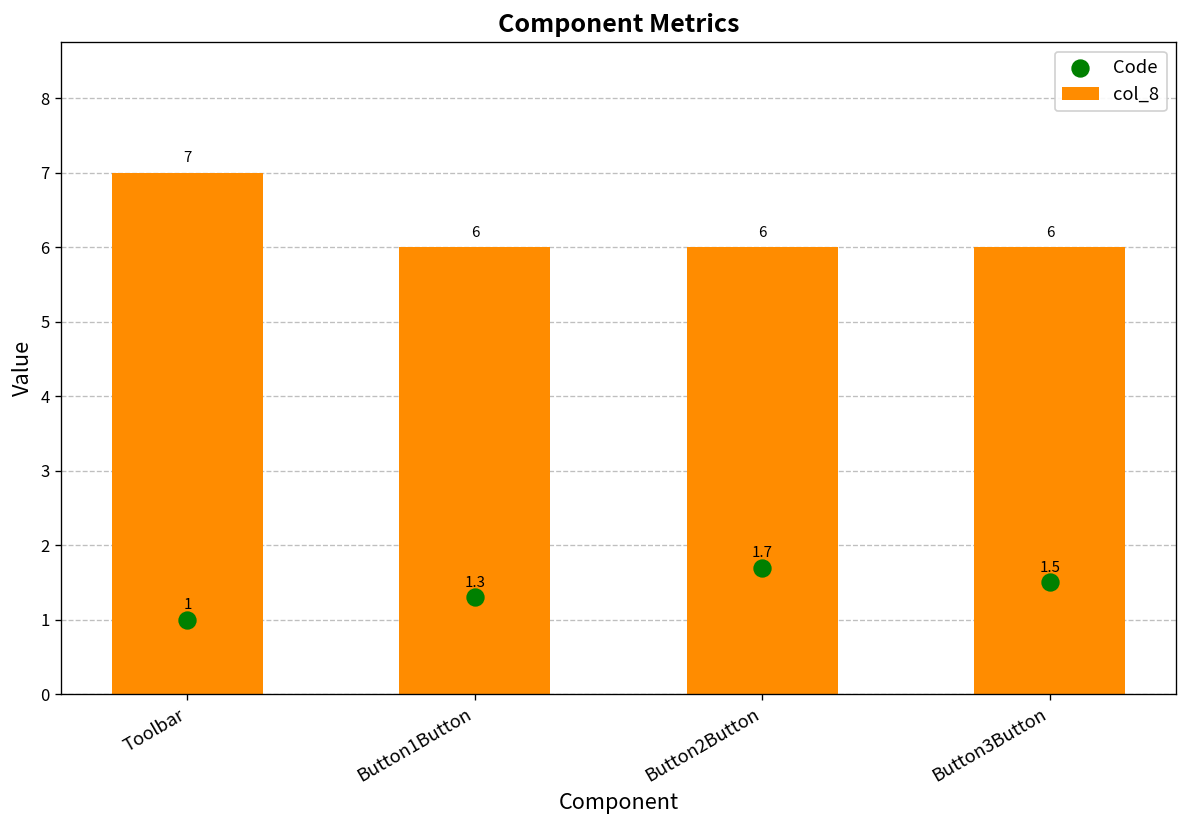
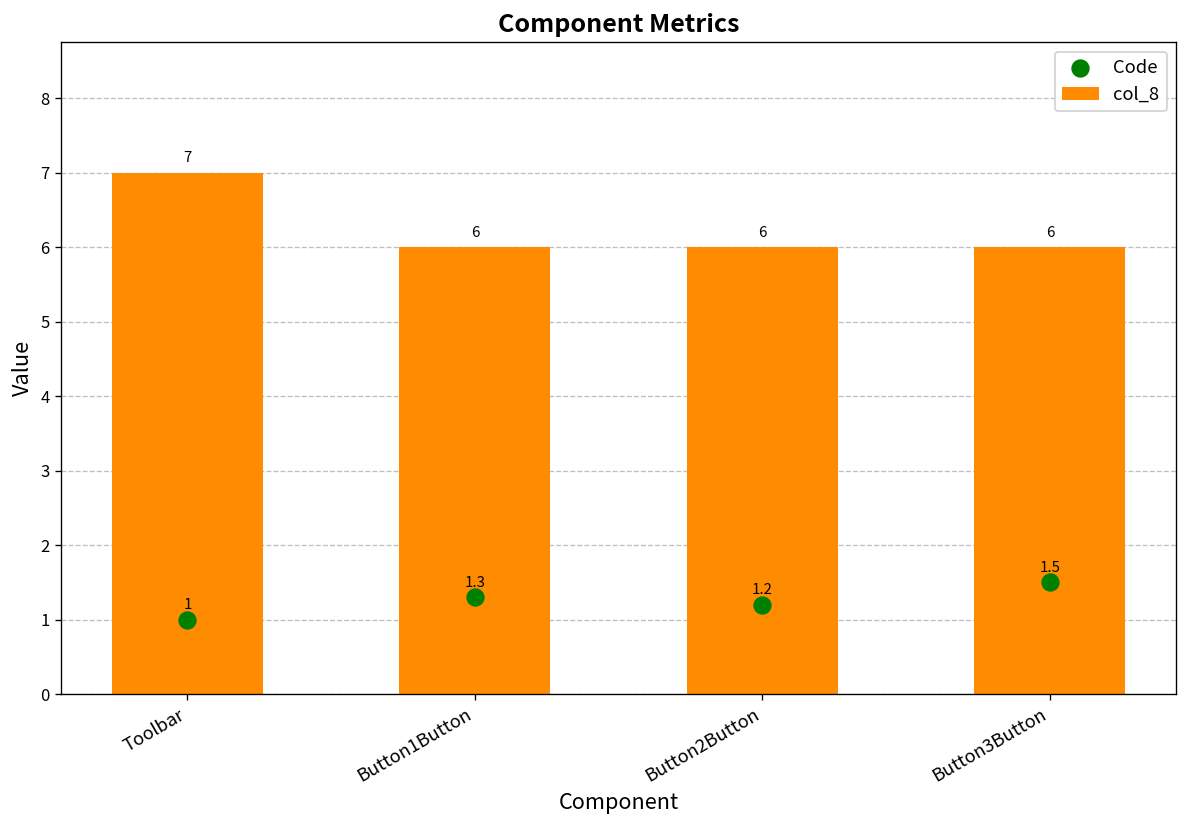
  {
    "col_8": {
      "Toolbar": 7,
      "Button1Button": 6,
      "Button2Button": 6,
      "Button3Button": 6
    },
    "Code": {
-     "Button2Button": 1.7
+     "Button2Button": 1.2
    }
  }
